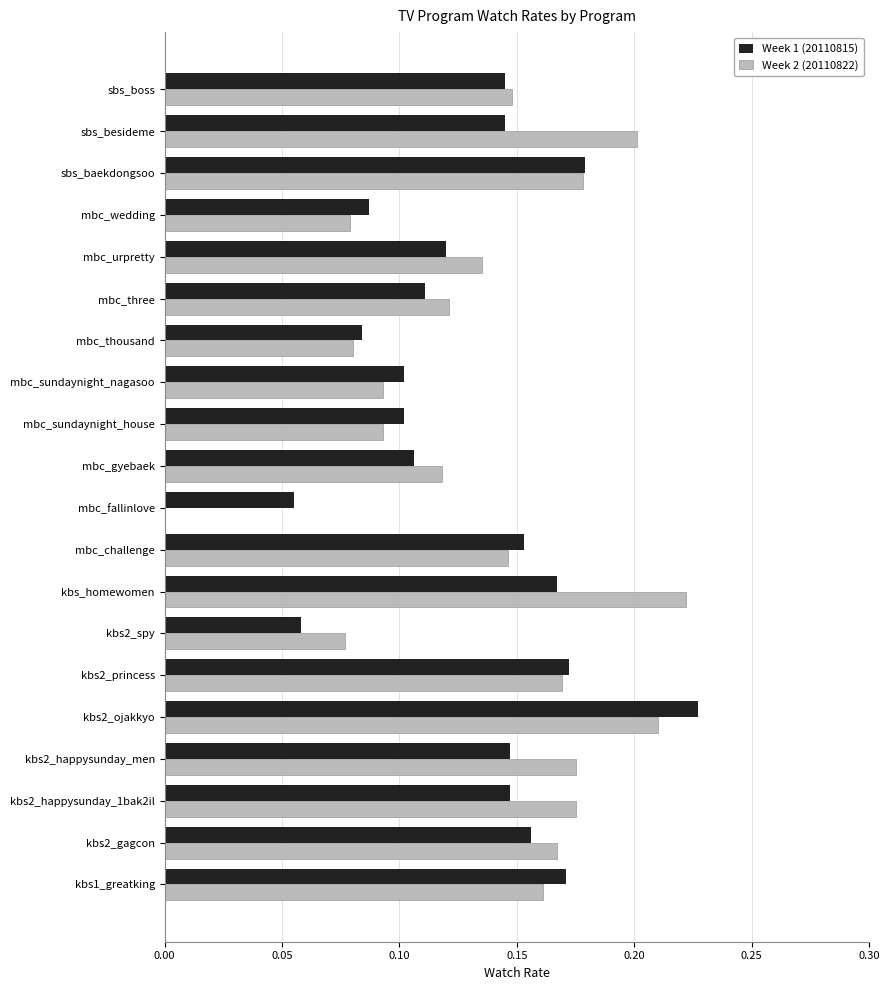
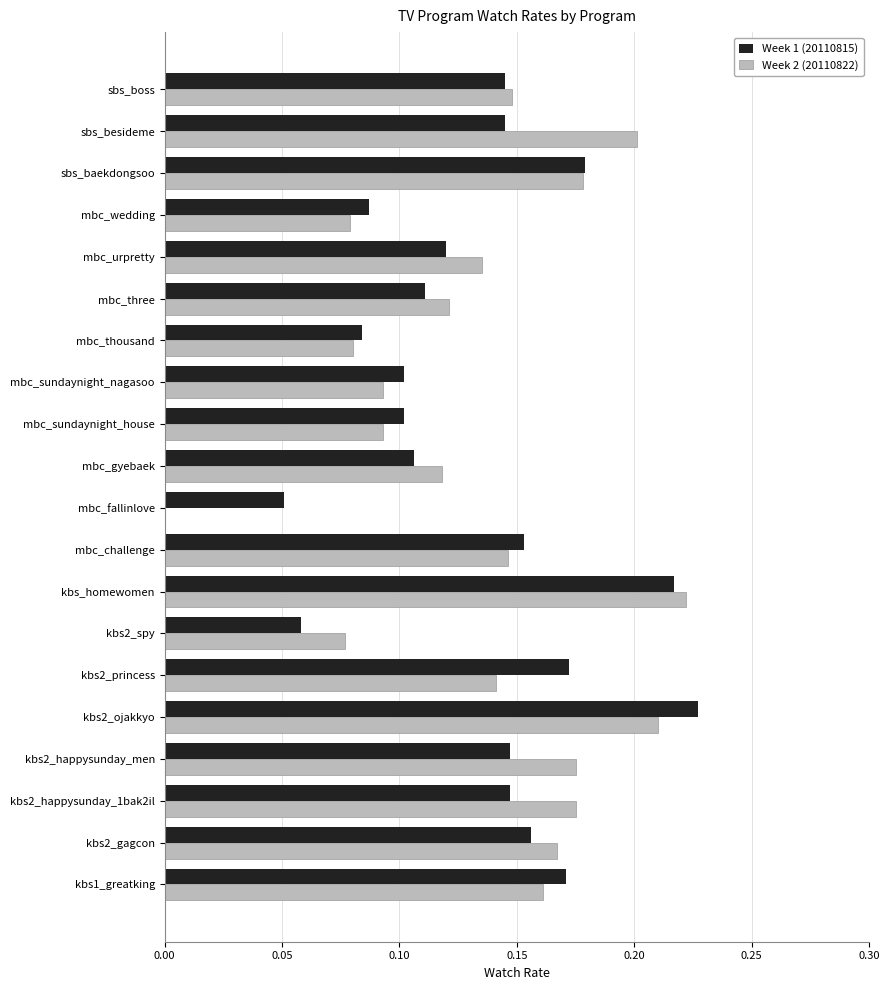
  {
    "Week 1 (20110815)": {
      "sbs_boss": 0.145,
      "sbs_besideme": 0.145,
      "sbs_baekdongsoo": 0.179,
      "mbc_wedding": 0.087,
      "mbc_urpretty": 0.120,
      "mbc_three": 0.111,
      "mbc_thousand": 0.084,
      "mbc_sundaynight_nagasoo": 0.102,
      "mbc_sundaynight_house": 0.102,
      "mbc_gyebaek": 0.106,
-     "mbc_fallinlove": 0.055,
+     "mbc_fallinlove": 0.051,
      "mbc_challenge": 0.153,
-     "kbs_homewomen": 0.167,
+     "kbs_homewomen": 0.217,
      "kbs2_spy": 0.058,
      "kbs2_princess": 0.172,
      "kbs2_ojakkyo": 0.227,
      "kbs2_happysunday_men": 0.147,
      "kbs2_happysunday_1bak2il": 0.147,
      "kbs2_gagcon": 0.156,
      "kbs1_greatking": 0.171
    },
    "Week 2 (20110822)": {
      "sbs_boss": 0.148,
      "sbs_besideme": 0.201,
      "sbs_baekdongsoo": 0.178,
      "mbc_wedding": 0.079,
      "mbc_urpretty": 0.135,
      "mbc_three": 0.121,
      "mbc_thousand": 0.080,
      "mbc_sundaynight_nagasoo": 0.093,
      "mbc_sundaynight_house": 0.093,
      "mbc_gyebaek": 0.118,
      "mbc_fallinlove": 0.000,
      "mbc_challenge": 0.146,
      "kbs_homewomen": 0.222,
      "kbs2_spy": 0.077,
-     "kbs2_princess": 0.169,
+     "kbs2_princess": 0.141,
      "kbs2_ojakkyo": 0.210,
      "kbs2_happysunday_men": 0.175,
      "kbs2_happysunday_1bak2il": 0.175,
      "kbs2_gagcon": 0.167,
      "kbs1_greatking": 0.161
    }
  }
